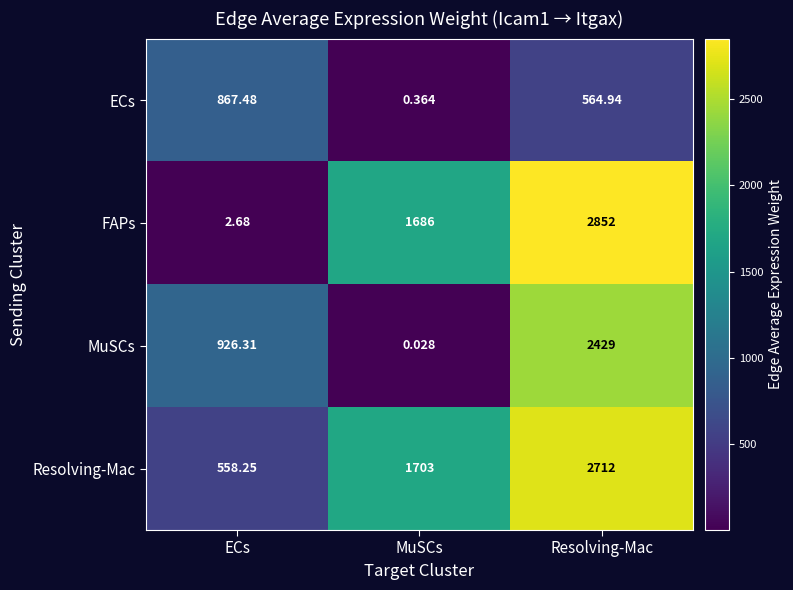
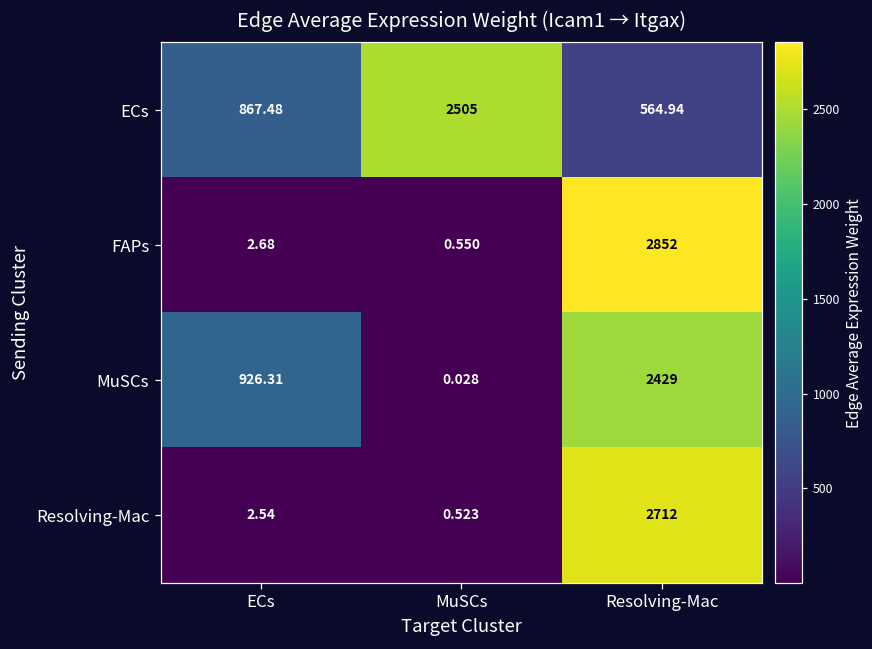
  {
    "ECs": {
      "ECs": 867.48,
-     "MuSCs": 0.364,
+     "MuSCs": 2505,
      "Resolving-Mac": 564.94
    },
    "FAPs": {
      "ECs": 2.68,
-     "MuSCs": 1686,
+     "MuSCs": 0.550,
      "Resolving-Mac": 2852
    },
    "MuSCs": {
      "ECs": 926.31,
      "MuSCs": 0.028,
      "Resolving-Mac": 2429
    },
    "Resolving-Mac": {
-     "ECs": 558.25,
-     "MuSCs": 1703,
+     "ECs": 2.54,
+     "MuSCs": 0.523,
      "Resolving-Mac": 2712
    }
  }
